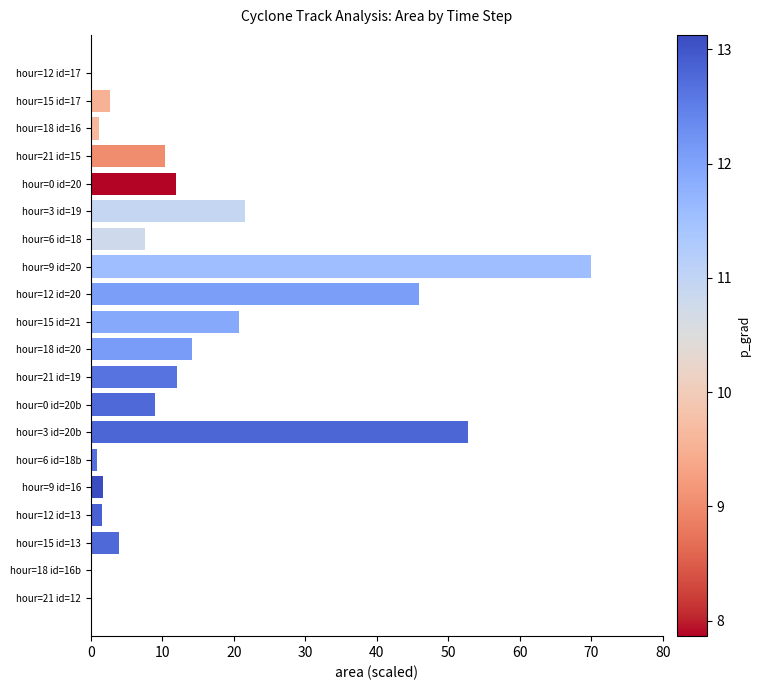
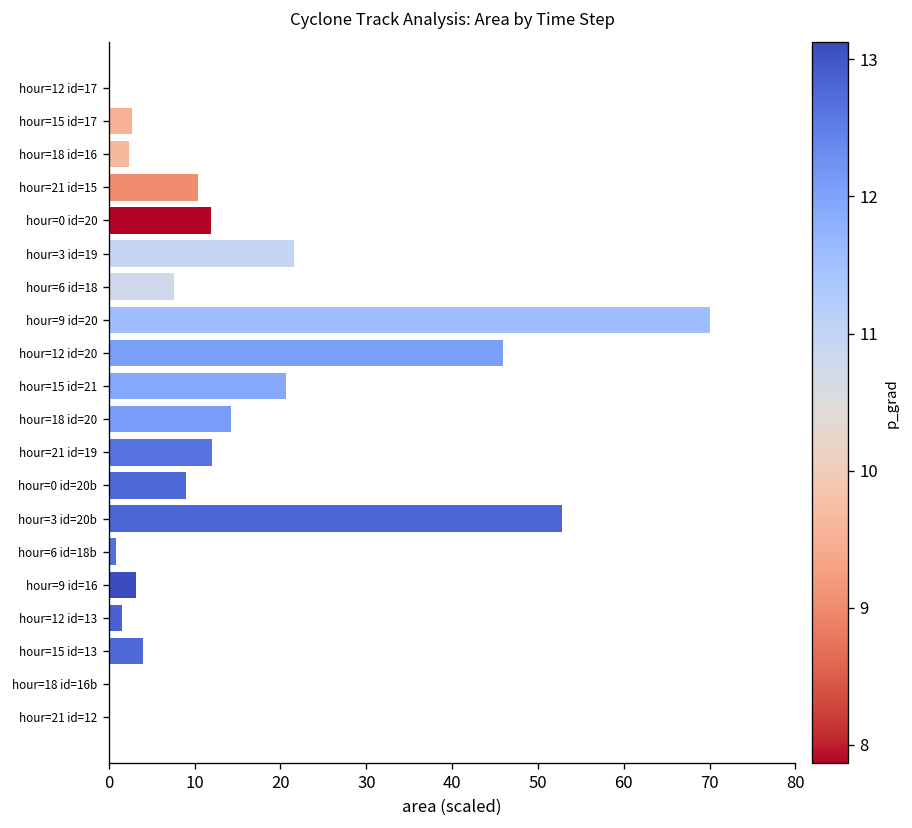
  {
    "hour=15 id=17": 3,
-   "hour=18 id=16": 1,
+   "hour=18 id=16": 2,
    "hour=21 id=15": 10,
    "hour=0 id=20": 12,
    "hour=3 id=19": 22,
    "hour=6 id=18": 8,
    "hour=9 id=20": 70,
    "hour=12 id=20": 46,
    "hour=15 id=21": 21,
    "hour=18 id=20": 14,
    "hour=21 id=19": 12,
    "hour=0 id=20b": 9,
    "hour=3 id=20b": 53,
    "hour=6 id=18b": 1,
-   "hour=9 id=16": 2,
+   "hour=9 id=16": 3,
    "hour=12 id=13": 2,
    "hour=15 id=13": 4
  }
